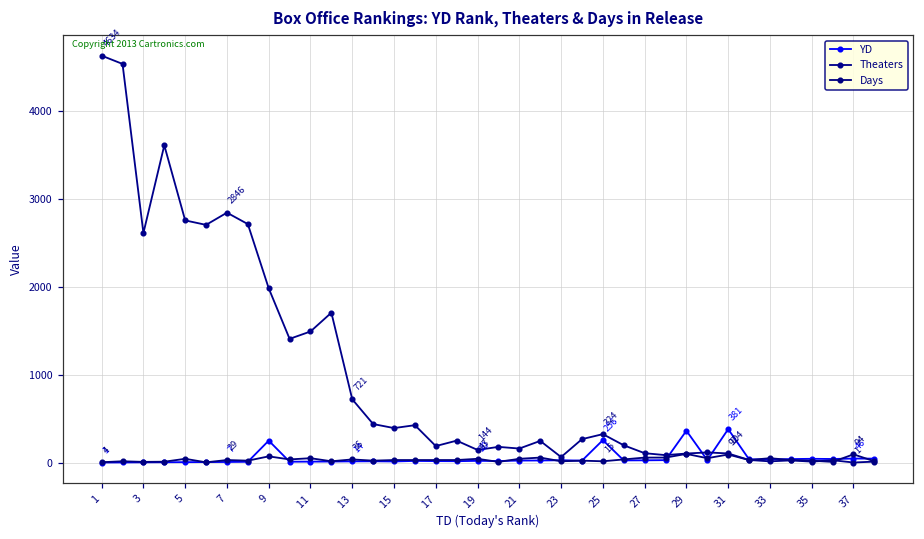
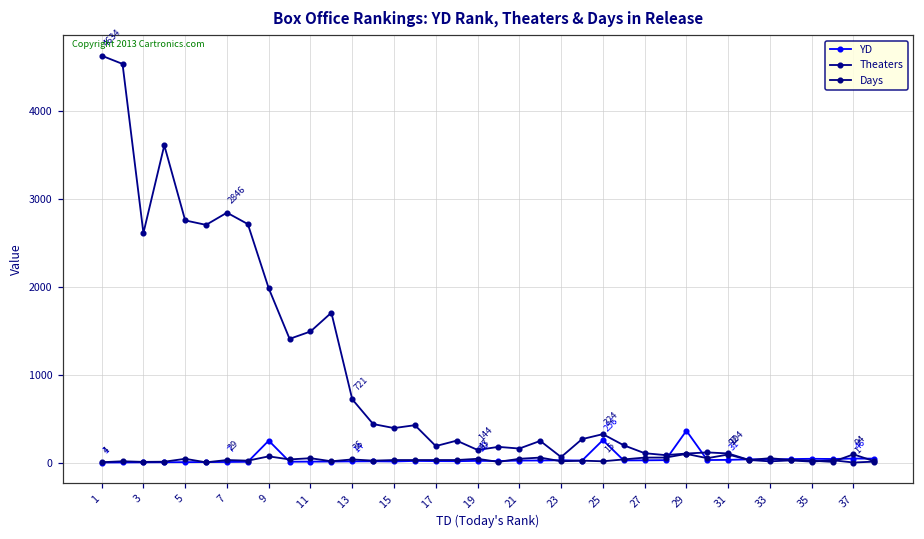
  {
    "YD": {
-     "31": 381
+     "31": 31
    }
  }
